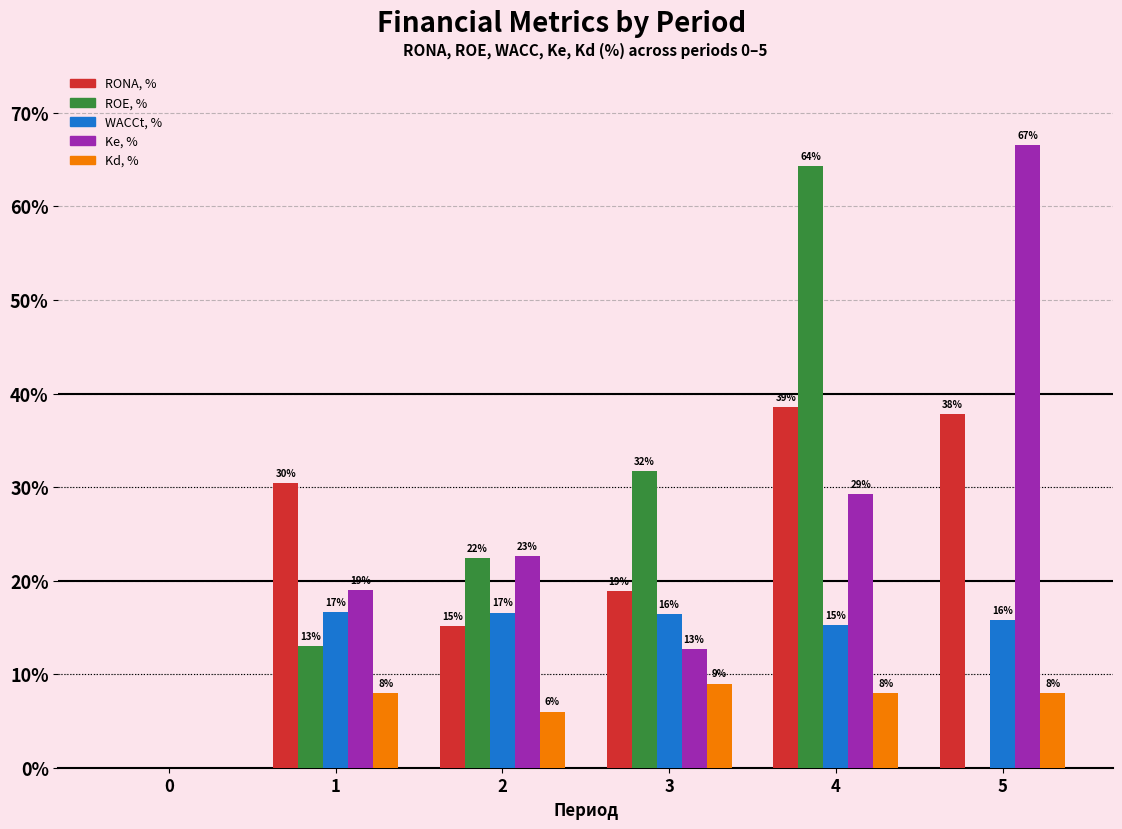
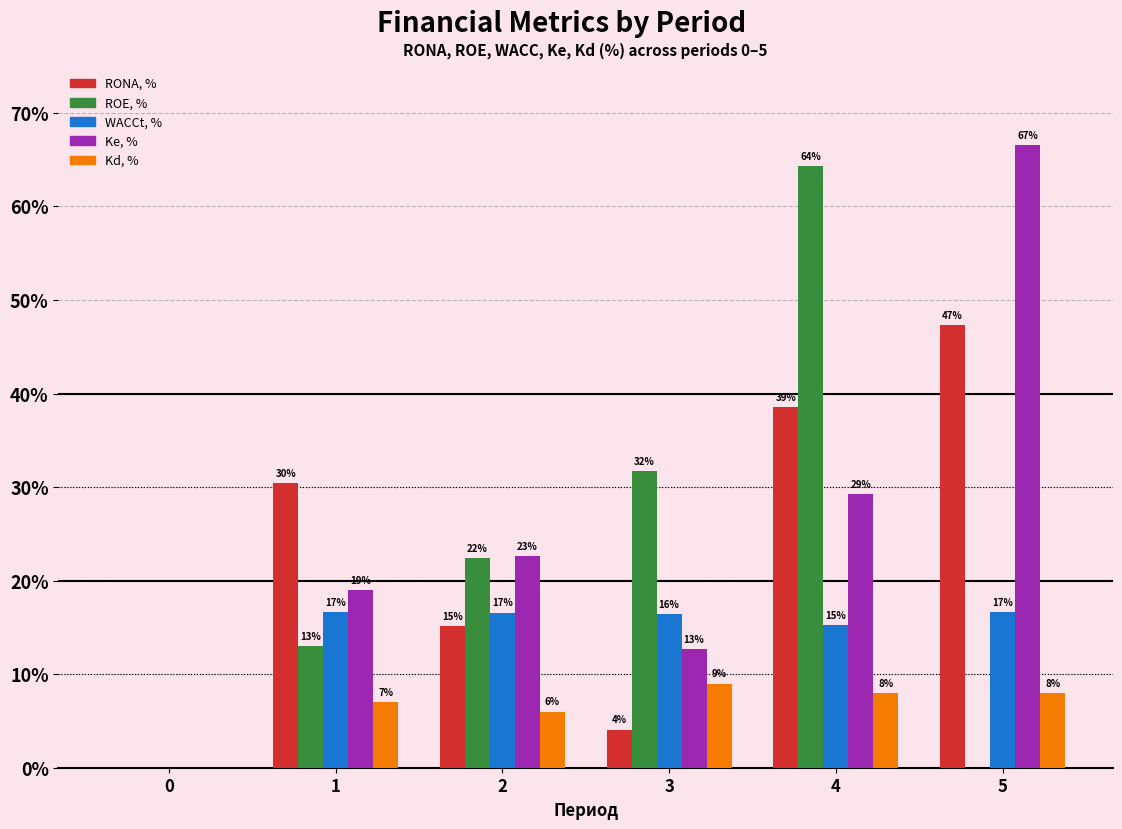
  {
    "RONA, %": {
      "1": "30%",
      "2": "15%",
-     "3": "19%",
+     "3": "4%",
      "4": "39%",
-     "5": "38%"
+     "5": "47%"
    },
    "ROE, %": {
      "1": "13%",
      "2": "22%",
      "3": "32%",
      "4": "64%"
    },
    "WACCt, %": {
      "1": "17%",
      "2": "17%",
      "3": "16%",
      "4": "15%",
-     "5": "16%"
+     "5": "17%"
    },
    "Ke, %": {
      "1": "19%",
      "2": "23%",
      "3": "13%",
      "4": "29%",
      "5": "67%"
    },
    "Kd, %": {
-     "1": "8%",
+     "1": "7%",
      "2": "6%",
      "3": "9%",
      "4": "8%",
      "5": "8%"
    }
  }
